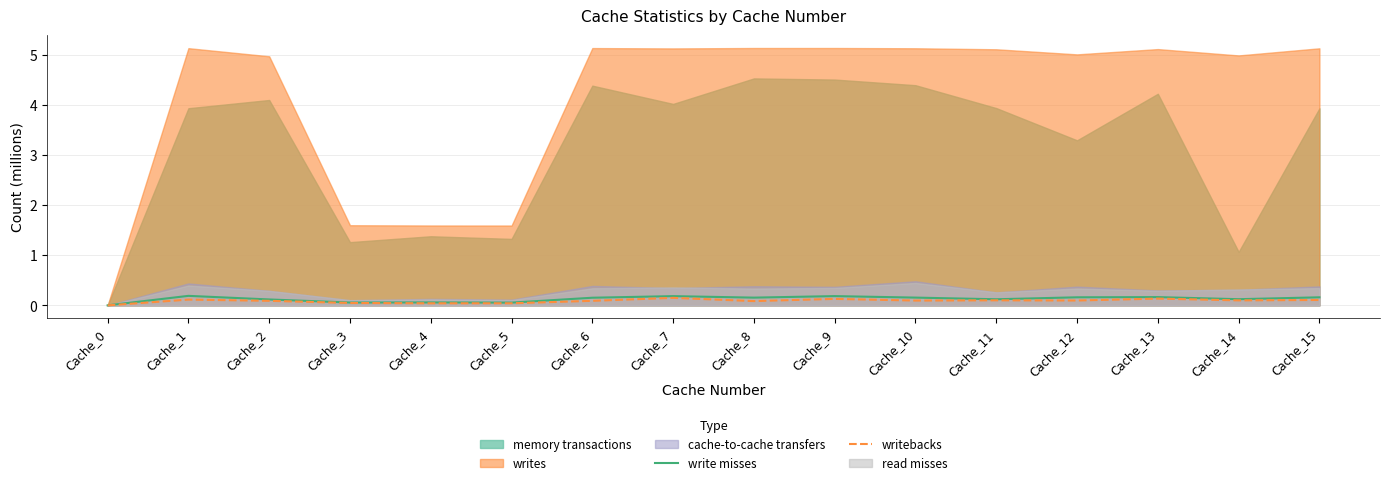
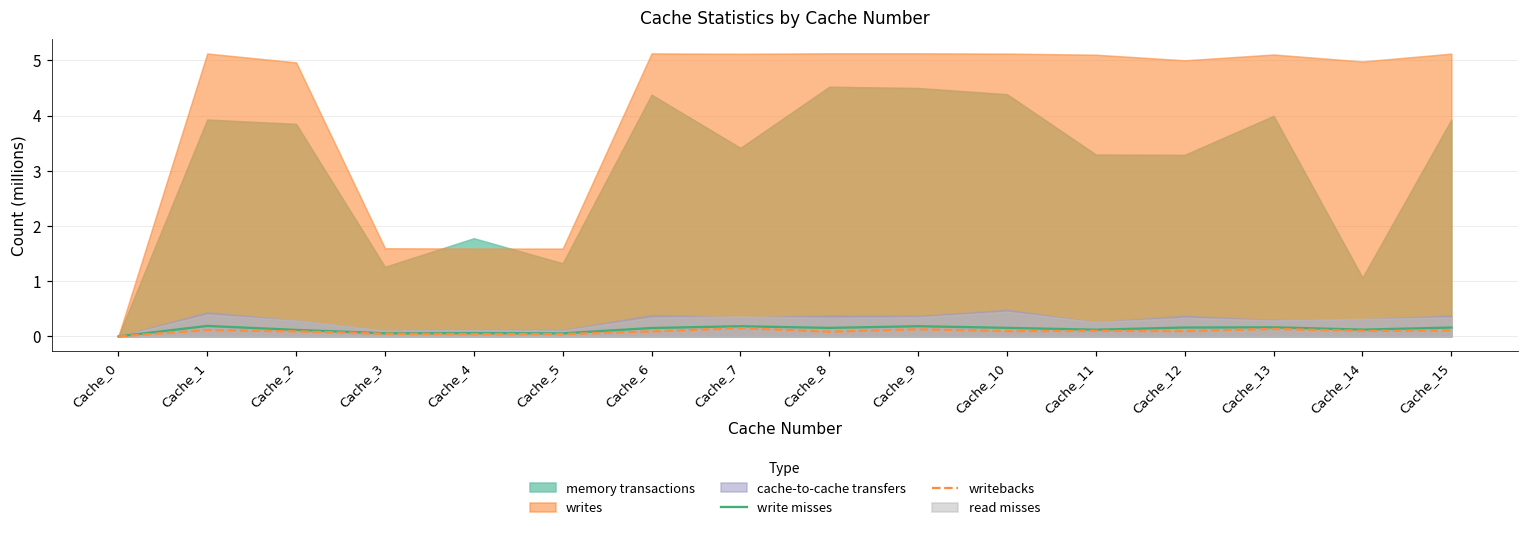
  {
    "write misses": {
      "Cache_1": 0.2,
      "Cache_6": 0.2,
      "Cache_8": 0.2,
      "Cache_9": 0.2,
      "Cache_10": 0.2,
      "Cache_12": 0.2,
      "Cache_15": 0.2
    },
    "memory transactions": {
      "Cache_1": 3.9,
-     "Cache_2": 4.1,
+     "Cache_2": 3.9,
      "Cache_3": 1.3,
-     "Cache_4": 1.4,
+     "Cache_4": 1.8,
      "Cache_5": 1.3,
      "Cache_6": 4.4,
-     "Cache_7": 4.0,
+     "Cache_7": 3.4,
      "Cache_8": 4.5,
      "Cache_9": 4.5,
      "Cache_10": 4.4,
-     "Cache_11": 3.9,
+     "Cache_11": 3.3,
      "Cache_12": 3.3,
-     "Cache_13": 4.2,
+     "Cache_13": 4.0,
      "Cache_14": 1.1,
      "Cache_15": 3.9
    }
  }
